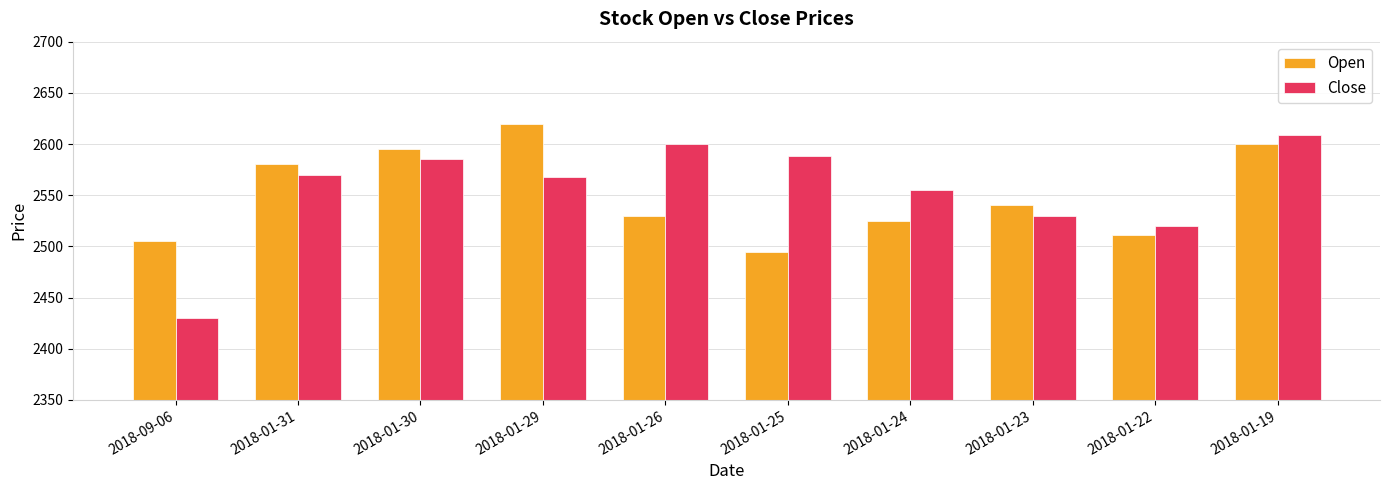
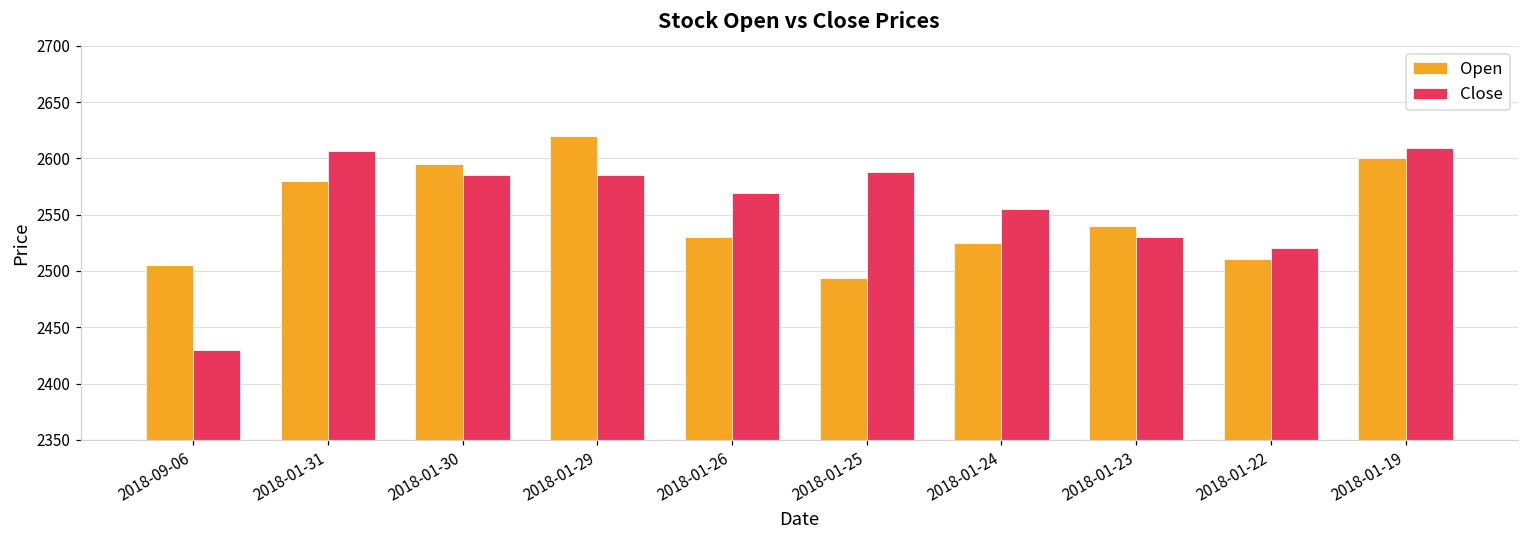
  {
    "Open": {
      "2018-09-06": 2505,
      "2018-01-31": 2580,
      "2018-01-30": 2595,
      "2018-01-29": 2620,
      "2018-01-26": 2530,
      "2018-01-25": 2494,
      "2018-01-24": 2525,
      "2018-01-23": 2540,
      "2018-01-22": 2511,
      "2018-01-19": 2600
    },
    "Close": {
      "2018-09-06": 2430,
-     "2018-01-31": 2570,
+     "2018-01-31": 2607,
      "2018-01-30": 2585,
-     "2018-01-29": 2568,
-     "2018-01-26": 2600,
+     "2018-01-29": 2585,
+     "2018-01-26": 2569,
      "2018-01-25": 2588,
      "2018-01-24": 2555,
      "2018-01-23": 2530,
      "2018-01-22": 2520,
      "2018-01-19": 2609
    }
  }
